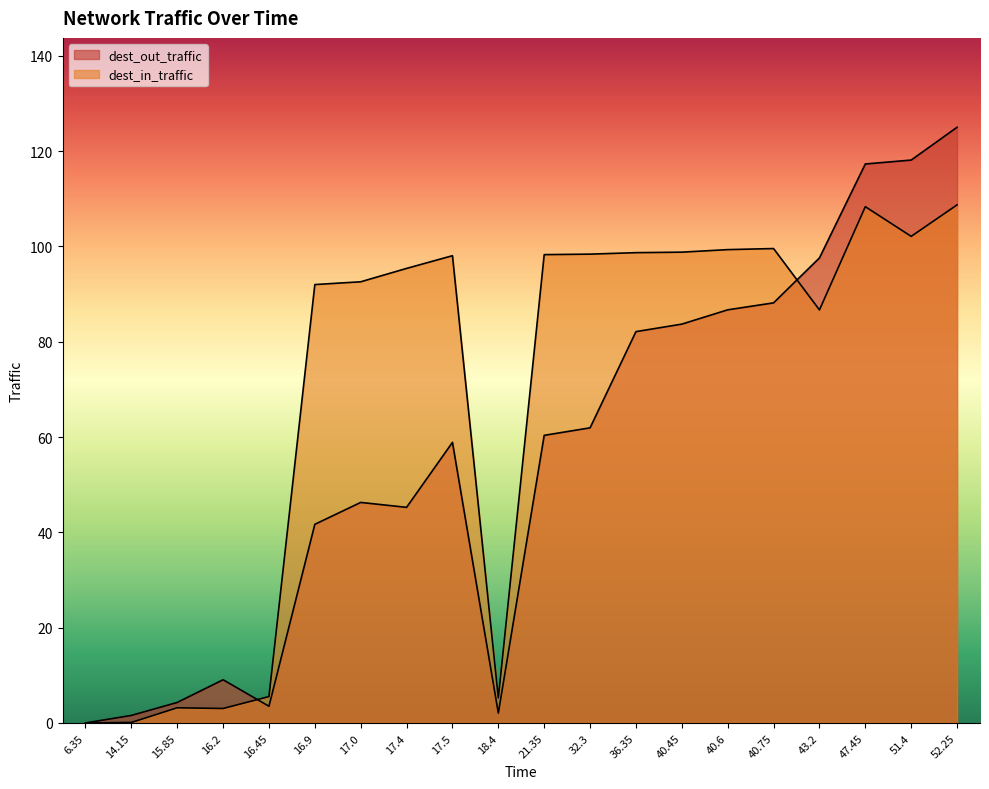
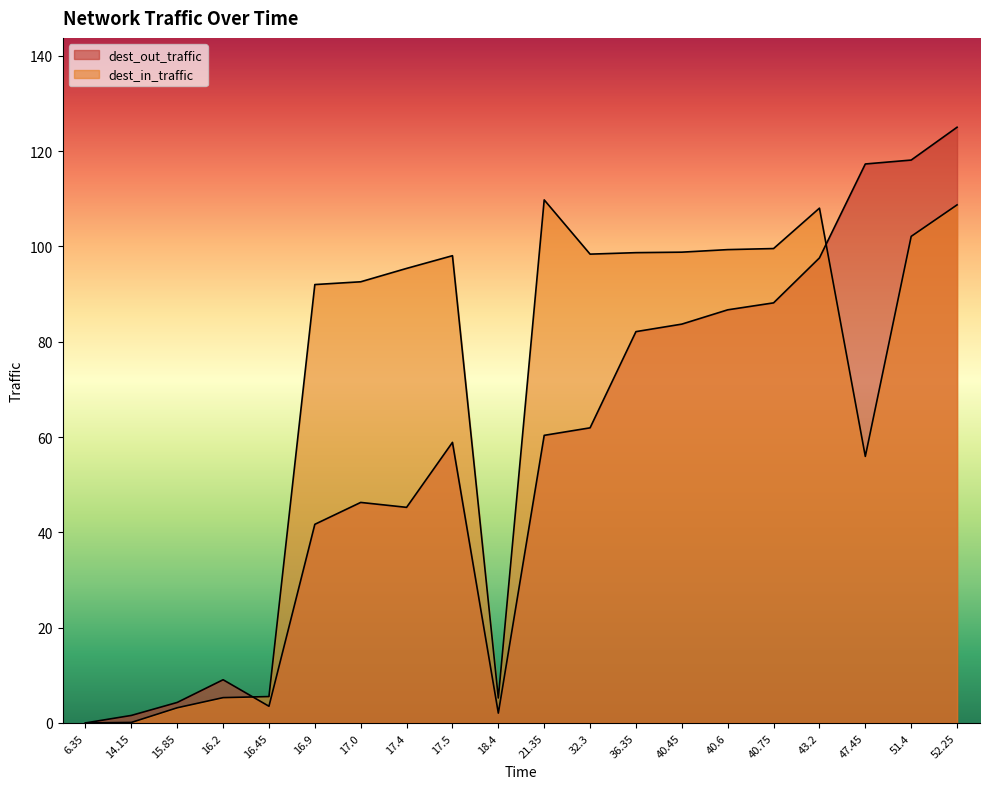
  {
    "dest_out_traffic": {
      "14.15": 2,
      "15.85": 4,
      "16.2": 9,
      "16.45": 4,
      "16.9": 42,
      "17.0": 46,
      "17.4": 45,
      "17.5": 59,
      "18.4": 2,
      "21.35": 60,
      "32.3": 62,
      "36.35": 82,
      "40.45": 84,
      "40.6": 87,
      "40.75": 88,
      "43.2": 98,
      "47.45": 117,
      "51.4": 118,
      "52.25": 125
    },
    "dest_in_traffic": {
      "14.15": 0,
      "15.85": 3,
-     "16.2": 3,
+     "16.2": 5,
      "16.45": 6,
      "16.9": 92,
      "17.0": 93,
      "17.4": 95,
      "17.5": 98,
      "18.4": 5,
-     "21.35": 98,
+     "21.35": 110,
      "32.3": 98,
      "36.35": 99,
      "40.45": 99,
      "40.6": 99,
      "40.75": 100,
-     "43.2": 87,
-     "47.45": 108,
+     "43.2": 108,
+     "47.45": 56,
      "51.4": 102,
      "52.25": 109
    }
  }
